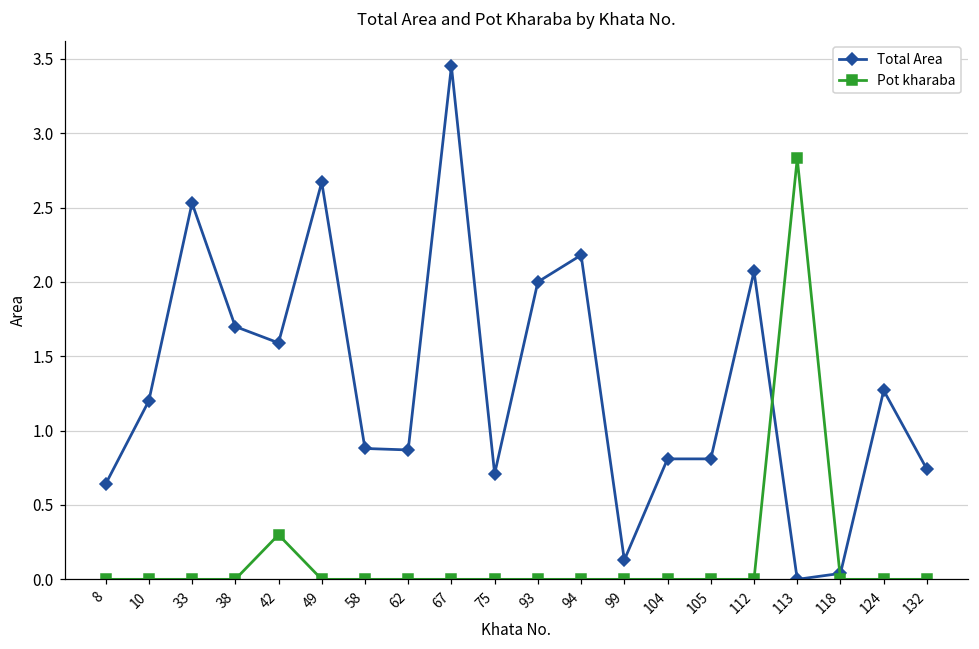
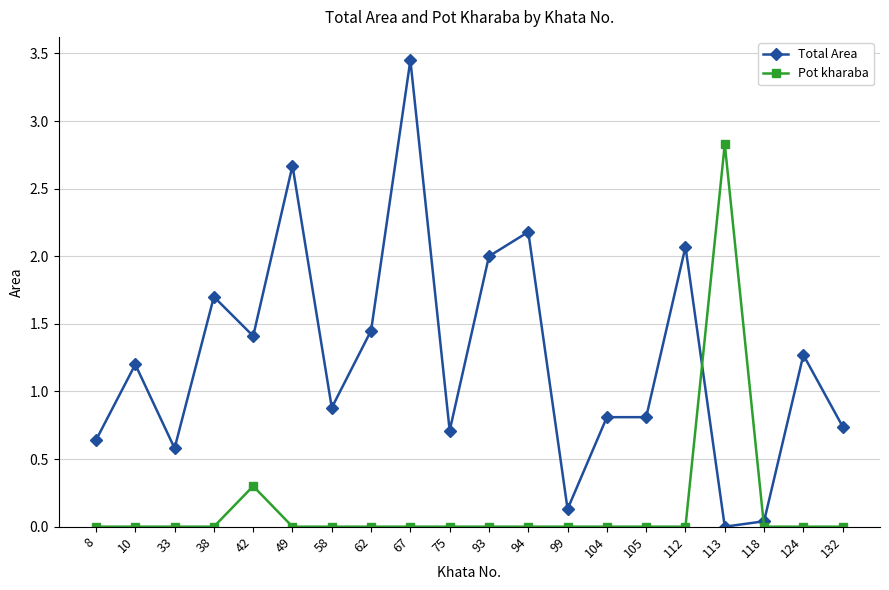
  {
    "Total Area": {
      "8": 0.64,
      "10": 1.20,
-     "33": 2.53,
+     "33": 0.58,
      "38": 1.70,
-     "42": 1.59,
+     "42": 1.41,
      "49": 2.67,
      "58": 0.88,
-     "62": 0.87,
+     "62": 1.45,
      "67": 3.45,
      "75": 0.71,
      "93": 2.00,
      "94": 2.18,
      "99": 0.13,
      "104": 0.81,
      "105": 0.81,
      "112": 2.07,
      "113": 0.00,
      "118": 0.04,
      "124": 1.27,
      "132": 0.74
    },
    "Pot kharaba": {
      "8": 0.00,
      "10": 0.00,
      "33": 0.00,
      "38": 0.00,
      "42": 0.30,
      "49": 0.00,
      "58": 0.00,
      "62": 0.00,
      "67": 0.00,
      "75": 0.00,
      "93": 0.00,
      "94": 0.00,
      "99": 0.00,
      "104": 0.00,
      "105": 0.00,
      "112": 0.00,
      "113": 2.83,
      "118": 0.00,
      "124": 0.00,
      "132": 0.00
    }
  }
